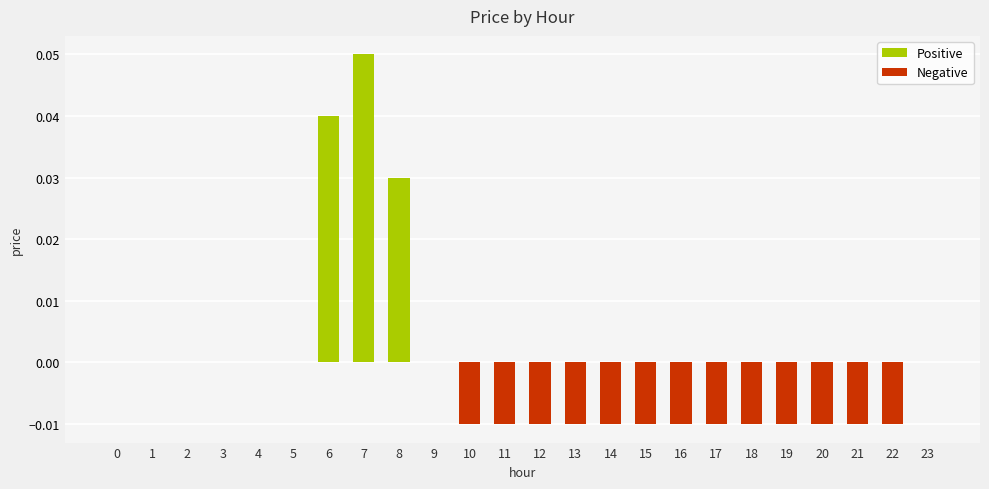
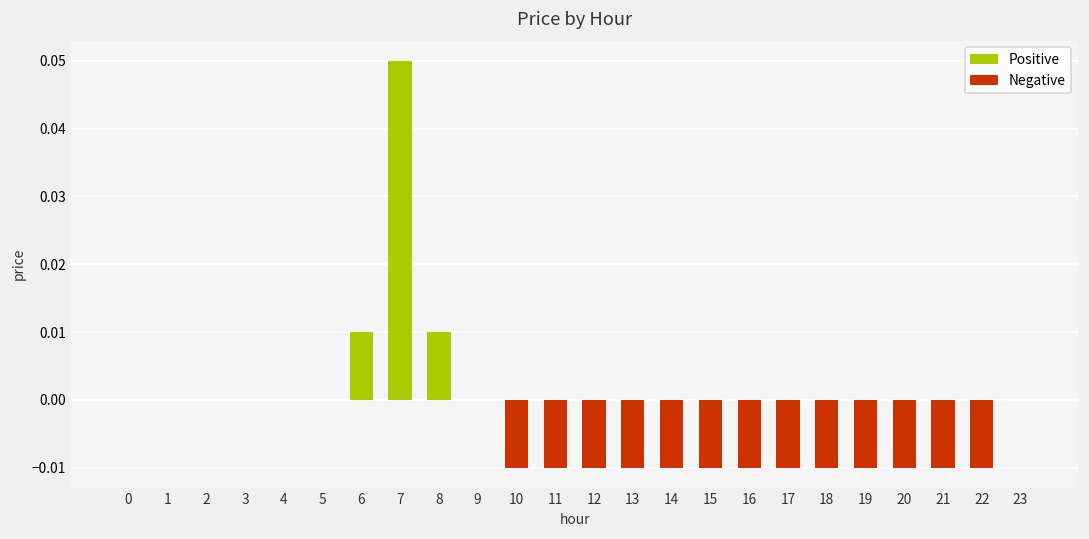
  {
    "0": 0.00,
    "1": 0.00,
    "2": 0.00,
    "3": 0.00,
    "4": 0.00,
    "5": 0.00,
-   "6": 0.04,
+   "6": 0.01,
    "7": 0.05,
-   "8": 0.03,
+   "8": 0.01,
    "9": 0.00,
    "10": -0.01,
    "11": -0.01,
    "12": -0.01,
    "13": -0.01,
    "14": -0.01,
    "15": -0.01,
    "16": -0.01,
    "17": -0.01,
    "18": -0.01,
    "19": -0.01,
    "20": -0.01,
    "21": -0.01,
    "22": -0.01,
    "23": 0.00
  }
